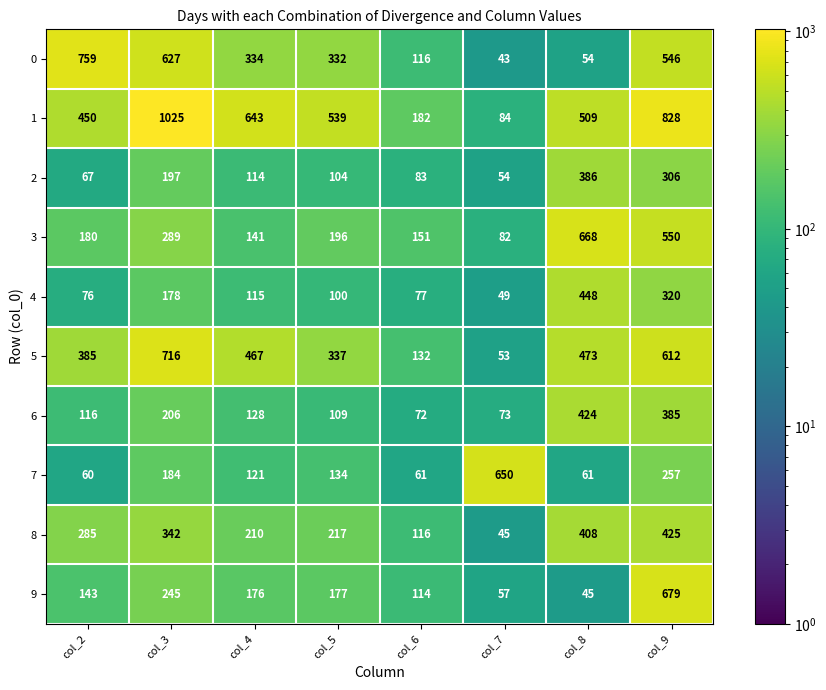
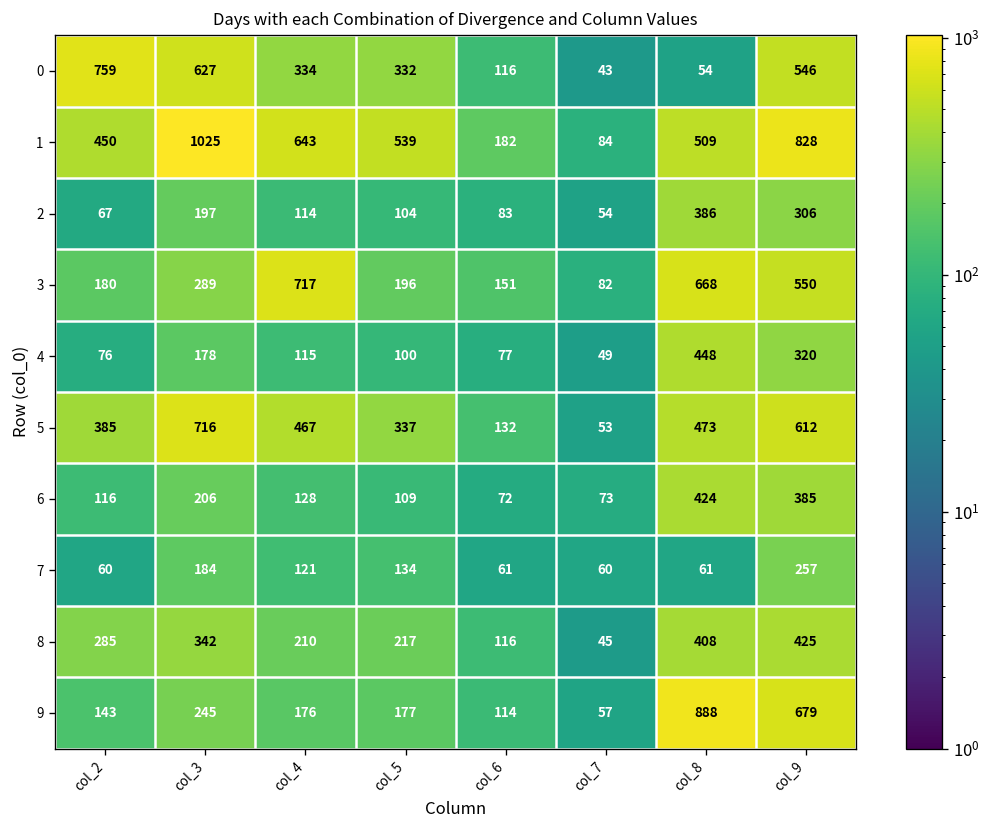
  {
    "0": {
      "col_2": 759,
      "col_3": 627,
      "col_4": 334,
      "col_5": 332,
      "col_6": 116,
      "col_7": 43,
      "col_8": 54,
      "col_9": 546
    },
    "1": {
      "col_2": 450,
      "col_3": 1025,
      "col_4": 643,
      "col_5": 539,
      "col_6": 182,
      "col_7": 84,
      "col_8": 509,
      "col_9": 828
    },
    "2": {
      "col_2": 67,
      "col_3": 197,
      "col_4": 114,
      "col_5": 104,
      "col_6": 83,
      "col_7": 54,
      "col_8": 386,
      "col_9": 306
    },
    "3": {
      "col_2": 180,
      "col_3": 289,
-     "col_4": 141,
+     "col_4": 717,
      "col_5": 196,
      "col_6": 151,
      "col_7": 82,
      "col_8": 668,
      "col_9": 550
    },
    "4": {
      "col_2": 76,
      "col_3": 178,
      "col_4": 115,
      "col_5": 100,
      "col_6": 77,
      "col_7": 49,
      "col_8": 448,
      "col_9": 320
    },
    "5": {
      "col_2": 385,
      "col_3": 716,
      "col_4": 467,
      "col_5": 337,
      "col_6": 132,
      "col_7": 53,
      "col_8": 473,
      "col_9": 612
    },
    "6": {
      "col_2": 116,
      "col_3": 206,
      "col_4": 128,
      "col_5": 109,
      "col_6": 72,
      "col_7": 73,
      "col_8": 424,
      "col_9": 385
    },
    "7": {
      "col_2": 60,
      "col_3": 184,
      "col_4": 121,
      "col_5": 134,
      "col_6": 61,
-     "col_7": 650,
+     "col_7": 60,
      "col_8": 61,
      "col_9": 257
    },
    "8": {
      "col_2": 285,
      "col_3": 342,
      "col_4": 210,
      "col_5": 217,
      "col_6": 116,
      "col_7": 45,
      "col_8": 408,
      "col_9": 425
    },
    "9": {
      "col_2": 143,
      "col_3": 245,
      "col_4": 176,
      "col_5": 177,
      "col_6": 114,
      "col_7": 57,
-     "col_8": 45,
+     "col_8": 888,
      "col_9": 679
    }
  }
